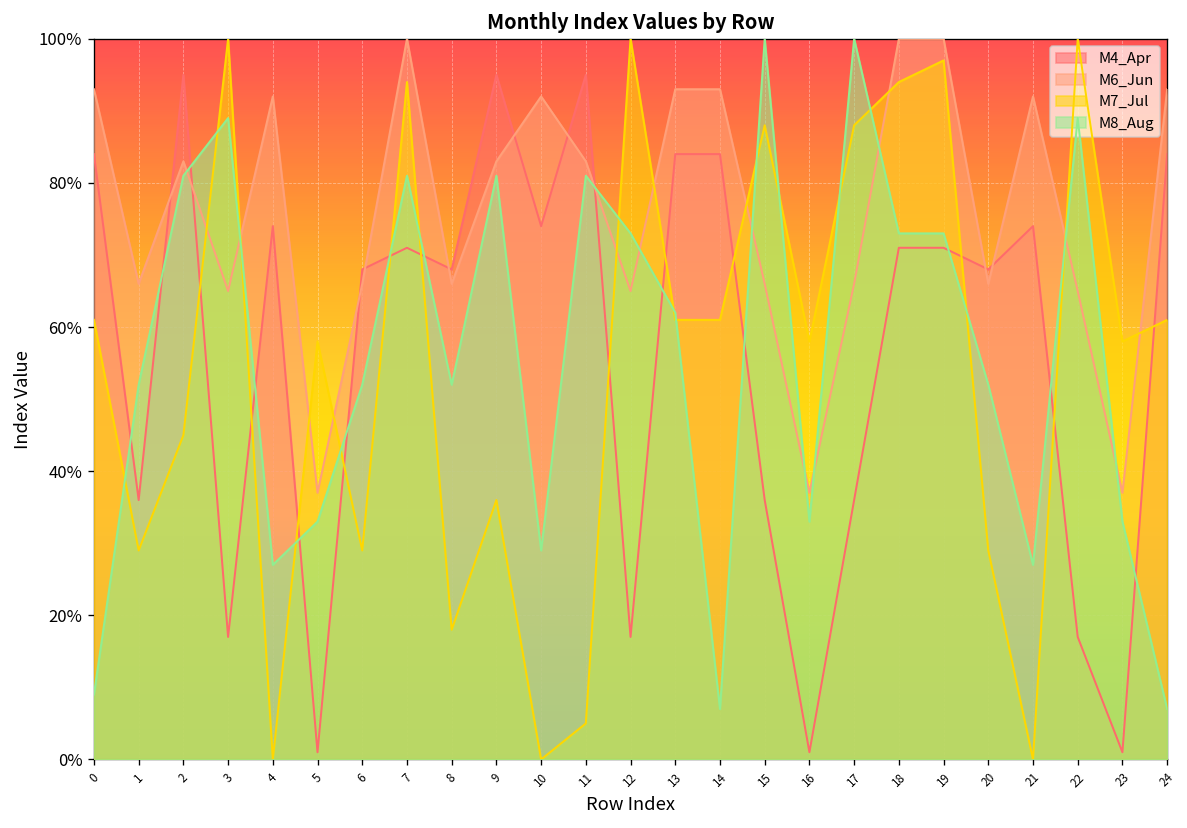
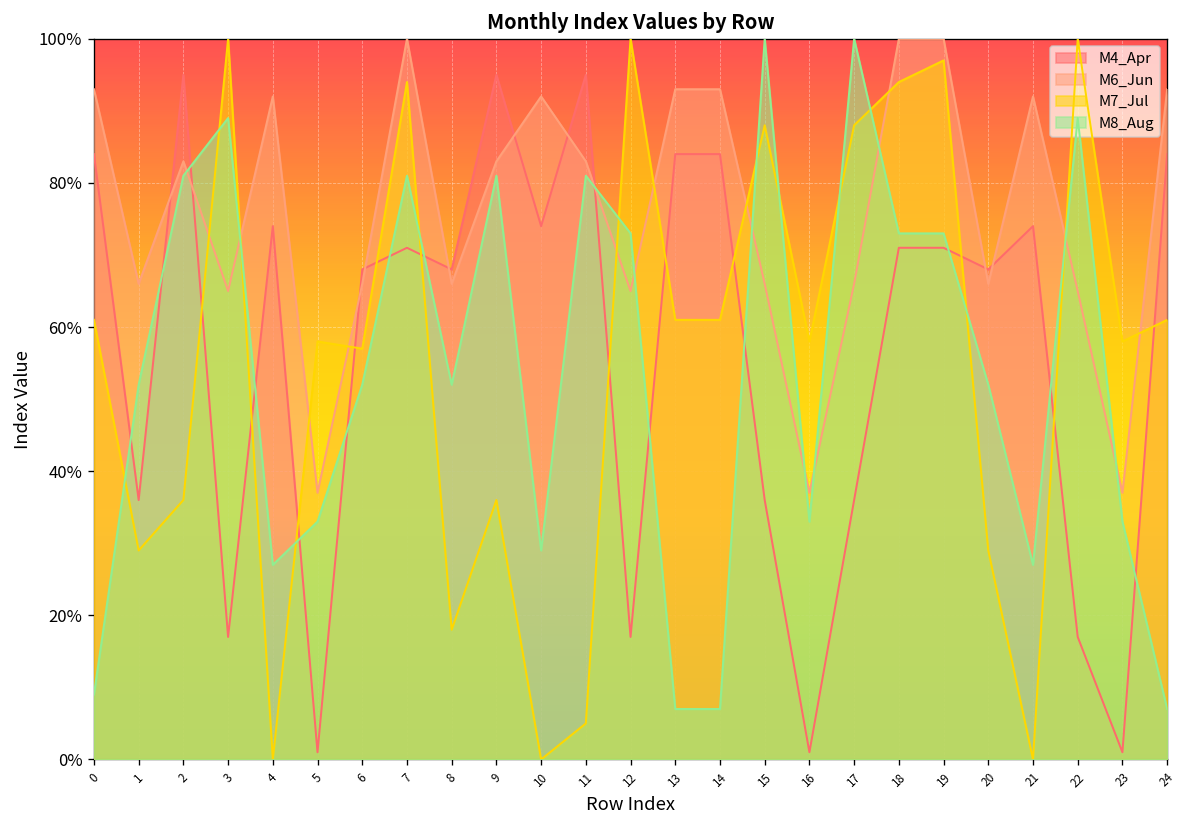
  {
    "M7_Jul": {
      "0": "61%",
      "1": "29%",
-     "2": "45%",
+     "2": "36%",
      "3": "100%",
      "4": "0%",
      "5": "58%",
-     "6": "29%",
+     "6": "57%",
      "7": "94%",
      "8": "18%",
      "9": "36%",
      "10": "0%",
      "11": "5%",
      "12": "100%",
      "13": "61%",
      "14": "61%",
      "15": "88%",
      "16": "58%",
      "17": "88%",
      "18": "94%",
      "19": "97%",
      "20": "29%",
      "21": "0%",
      "22": "100%",
      "23": "58%",
      "24": "61%"
    },
    "M8_Aug": {
      "0": "9%",
      "1": "52%",
      "2": "81%",
      "3": "89%",
      "4": "27%",
      "5": "33%",
      "6": "52%",
      "7": "81%",
      "8": "52%",
      "9": "81%",
      "10": "29%",
      "11": "81%",
      "12": "73%",
-     "13": "62%",
+     "13": "7%",
      "14": "7%",
      "15": "100%",
      "16": "33%",
      "17": "100%",
      "18": "73%",
      "19": "73%",
      "20": "52%",
      "21": "27%",
      "23": "33%",
      "24": "7%"
    }
  }
